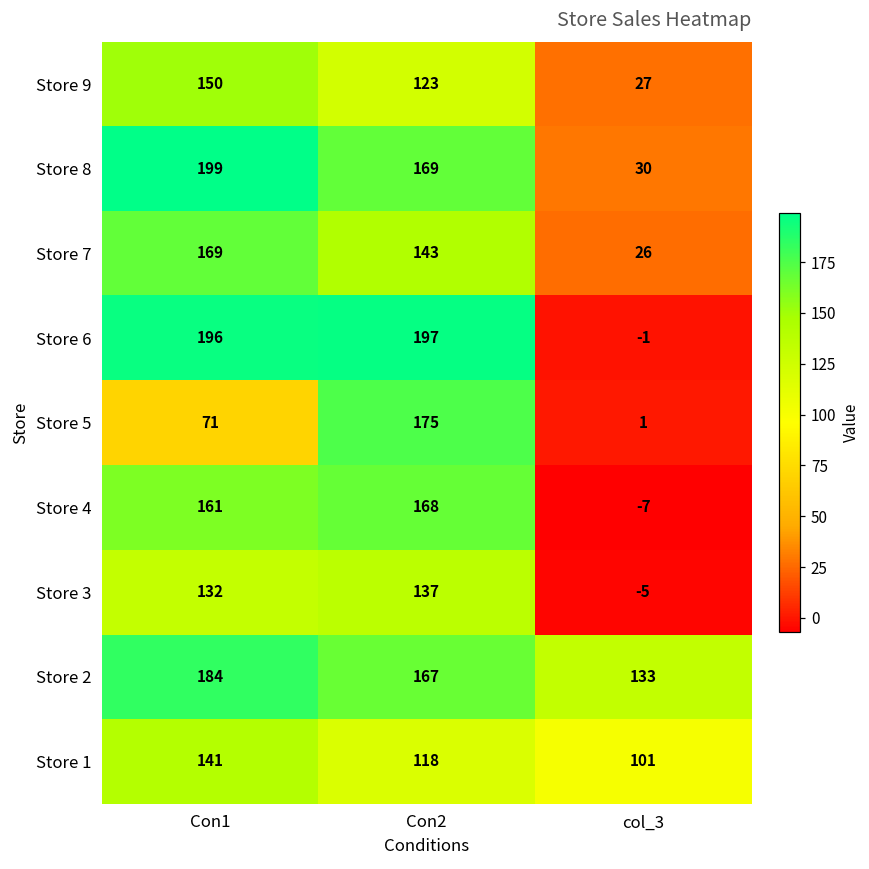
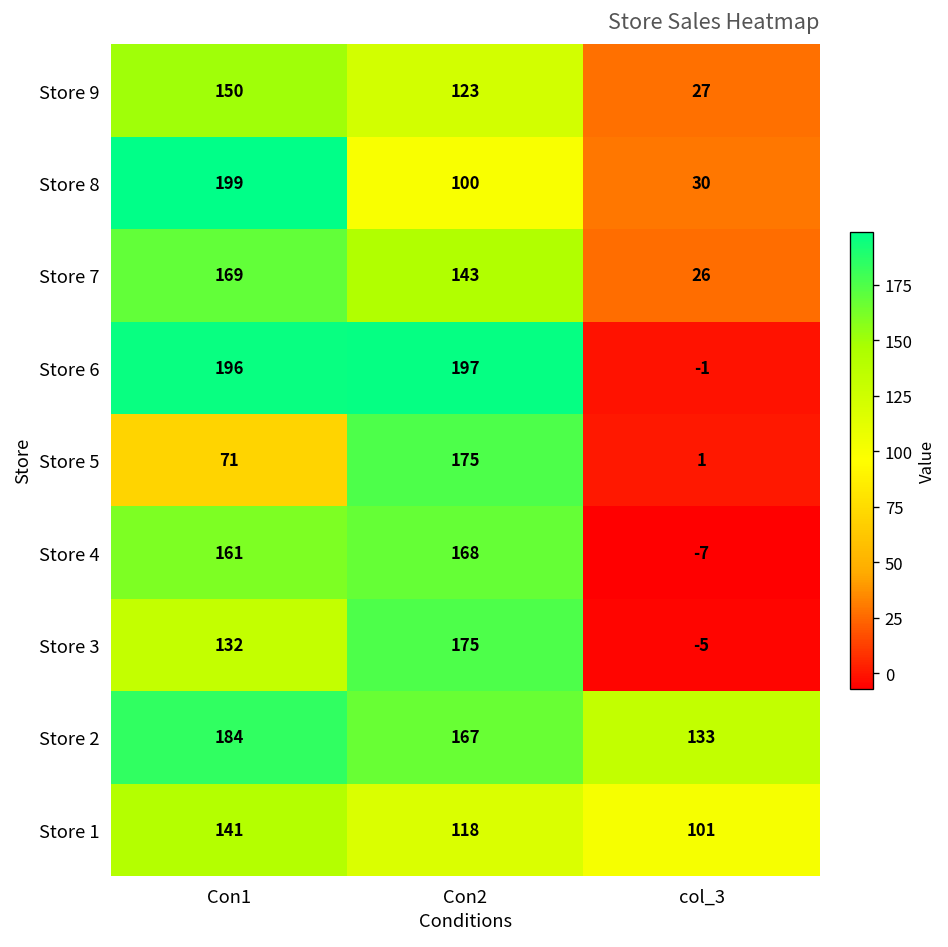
  {
    "Store 9": {
      "Con1": 150,
      "Con2": 123,
      "col_3": 27
    },
    "Store 8": {
      "Con1": 199,
-     "Con2": 169,
+     "Con2": 100,
      "col_3": 30
    },
    "Store 7": {
      "Con1": 169,
      "Con2": 143,
      "col_3": 26
    },
    "Store 6": {
      "Con1": 196,
      "Con2": 197,
      "col_3": -1
    },
    "Store 5": {
      "Con1": 71,
      "Con2": 175,
      "col_3": 1
    },
    "Store 4": {
      "Con1": 161,
      "Con2": 168,
      "col_3": -7
    },
    "Store 3": {
      "Con1": 132,
-     "Con2": 137,
+     "Con2": 175,
      "col_3": -5
    },
    "Store 2": {
      "Con1": 184,
      "Con2": 167,
      "col_3": 133
    },
    "Store 1": {
      "Con1": 141,
      "Con2": 118,
      "col_3": 101
    }
  }
